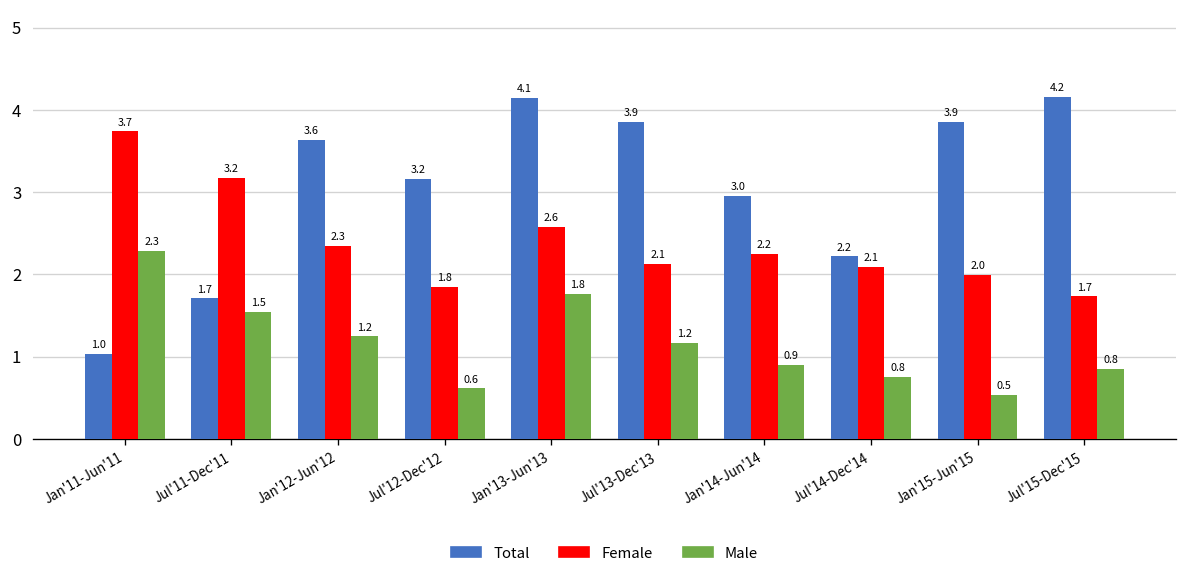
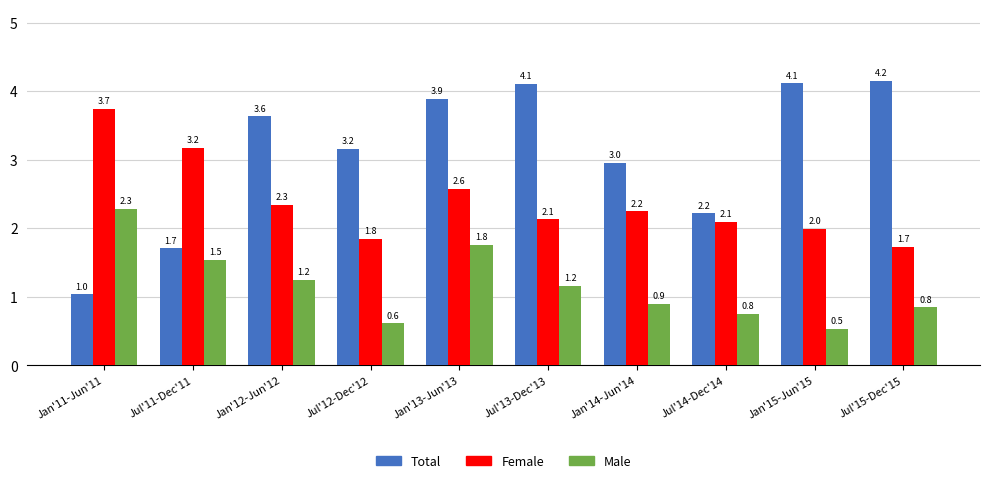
  {
    "Total": {
      "Jan'11-Jun'11": 1.0,
      "Jul'11-Dec'11": 1.7,
      "Jan'12-Jun'12": 3.6,
      "Jul'12-Dec'12": 3.2,
-     "Jan'13-Jun'13": 4.1,
-     "Jul'13-Dec'13": 3.9,
+     "Jan'13-Jun'13": 3.9,
+     "Jul'13-Dec'13": 4.1,
      "Jan'14-Jun'14": 3.0,
      "Jul'14-Dec'14": 2.2,
-     "Jan'15-Jun'15": 3.9,
+     "Jan'15-Jun'15": 4.1,
      "Jul'15-Dec'15": 4.2
    },
    "Female": {
      "Jan'11-Jun'11": 3.7,
      "Jul'11-Dec'11": 3.2,
      "Jan'12-Jun'12": 2.3,
      "Jul'12-Dec'12": 1.8,
      "Jan'13-Jun'13": 2.6,
      "Jul'13-Dec'13": 2.1,
      "Jan'14-Jun'14": 2.2,
      "Jul'14-Dec'14": 2.1,
      "Jan'15-Jun'15": 2.0,
      "Jul'15-Dec'15": 1.7
    },
    "Male": {
      "Jan'11-Jun'11": 2.3,
      "Jul'11-Dec'11": 1.5,
      "Jan'12-Jun'12": 1.2,
      "Jul'12-Dec'12": 0.6,
      "Jan'13-Jun'13": 1.8,
      "Jul'13-Dec'13": 1.2,
      "Jan'14-Jun'14": 0.9,
      "Jul'14-Dec'14": 0.8,
      "Jan'15-Jun'15": 0.5,
      "Jul'15-Dec'15": 0.8
    }
  }
